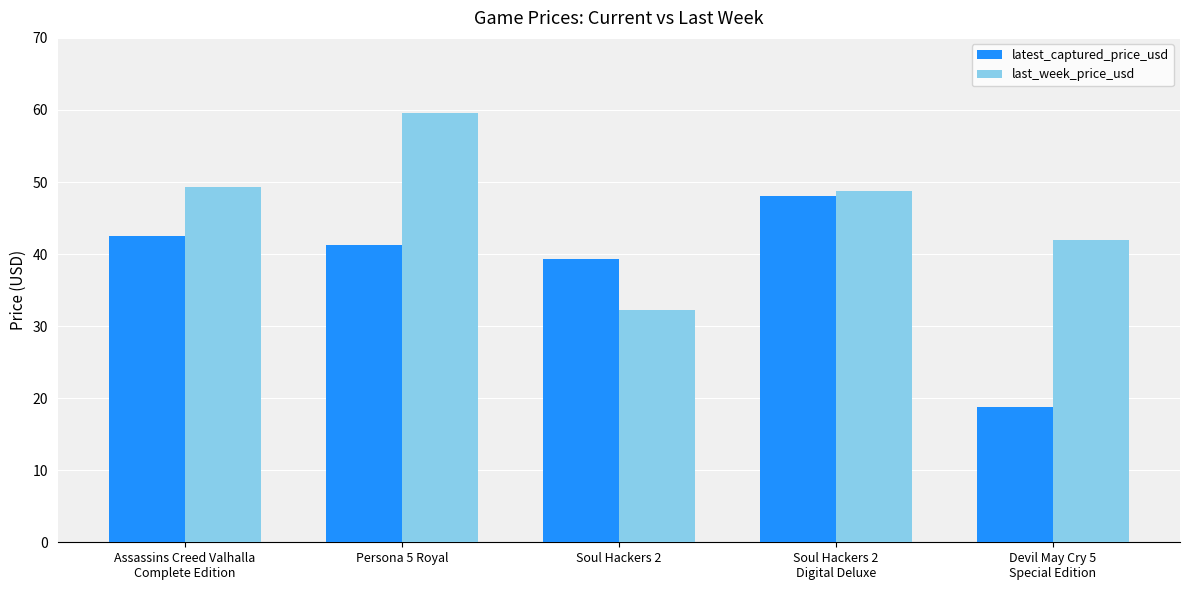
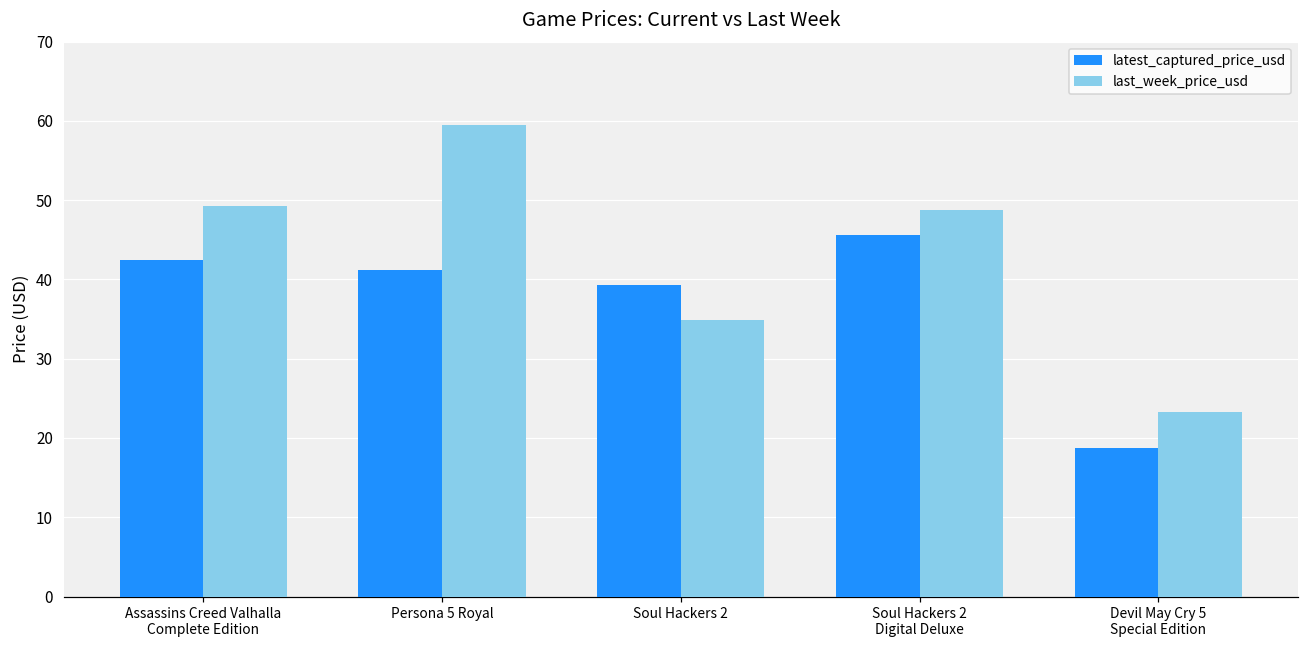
  {
    "latest_captured_price_usd": {
      "Assassins Creed Valhalla Complete Edition": 42,
      "Persona 5 Royal": 41,
      "Soul Hackers 2": 39,
-     "Soul Hackers 2 Digital Deluxe": 48,
+     "Soul Hackers 2 Digital Deluxe": 46,
      "Devil May Cry 5 Special Edition": 19
    },
    "last_week_price_usd": {
      "Assassins Creed Valhalla Complete Edition": 49,
      "Persona 5 Royal": 60,
-     "Soul Hackers 2": 32,
+     "Soul Hackers 2": 35,
      "Soul Hackers 2 Digital Deluxe": 49,
-     "Devil May Cry 5 Special Edition": 42
+     "Devil May Cry 5 Special Edition": 23
    }
  }
